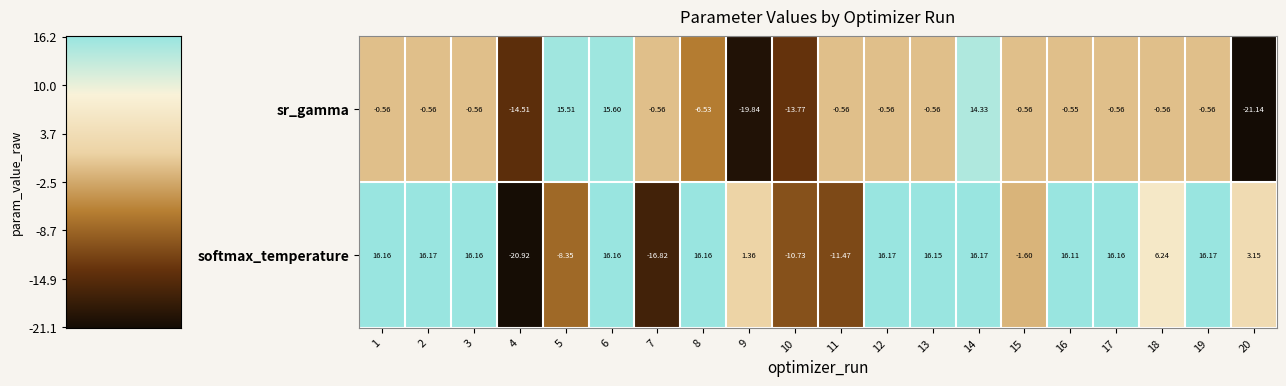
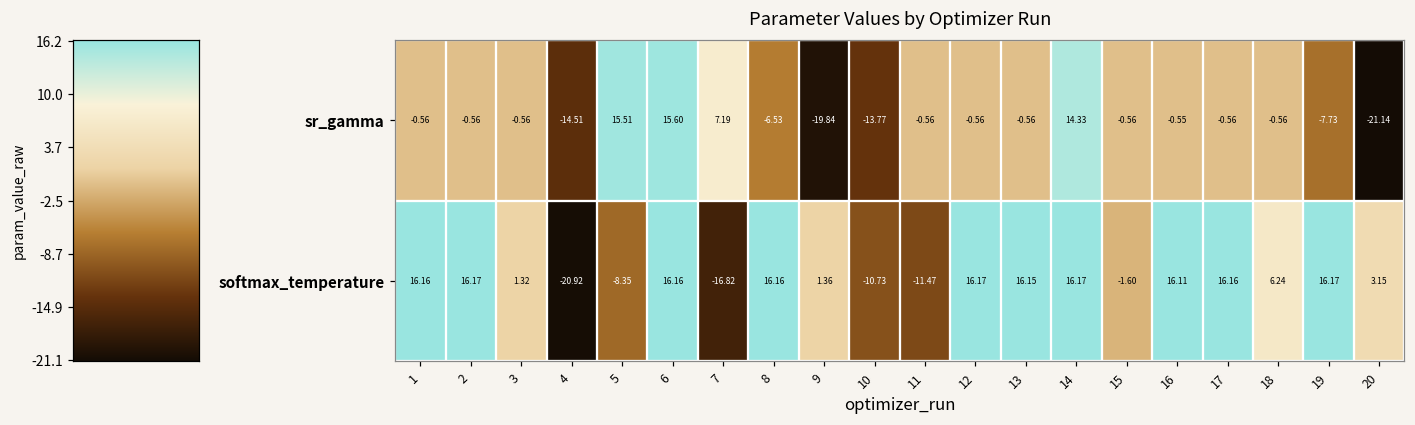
  {
    "sr_gamma": {
      "1": -0.56,
      "2": -0.56,
      "3": -0.56,
      "4": -14.51,
      "5": 15.51,
      "6": 15.60,
-     "7": -0.56,
+     "7": 7.19,
      "8": -6.53,
      "9": -19.84,
      "10": -13.77,
      "11": -0.56,
      "12": -0.56,
      "13": -0.56,
      "14": 14.33,
      "15": -0.56,
      "16": -0.55,
      "17": -0.56,
      "18": -0.56,
-     "19": -0.56,
+     "19": -7.73,
      "20": -21.14
    },
    "softmax_temperature": {
      "1": 16.16,
      "2": 16.17,
-     "3": 16.16,
+     "3": 1.32,
      "4": -20.92,
      "5": -8.35,
      "6": 16.16,
      "7": -16.82,
      "8": 16.16,
      "9": 1.36,
      "10": -10.73,
      "11": -11.47,
      "12": 16.17,
      "13": 16.15,
      "14": 16.17,
      "15": -1.60,
      "16": 16.11,
      "17": 16.16,
      "18": 6.24,
      "19": 16.17,
      "20": 3.15
    }
  }
